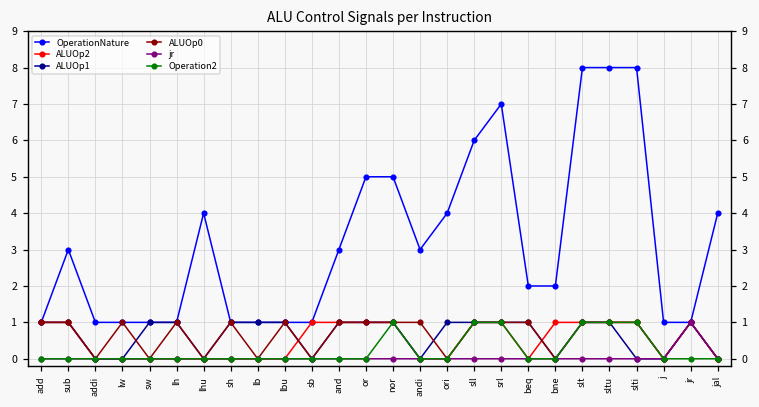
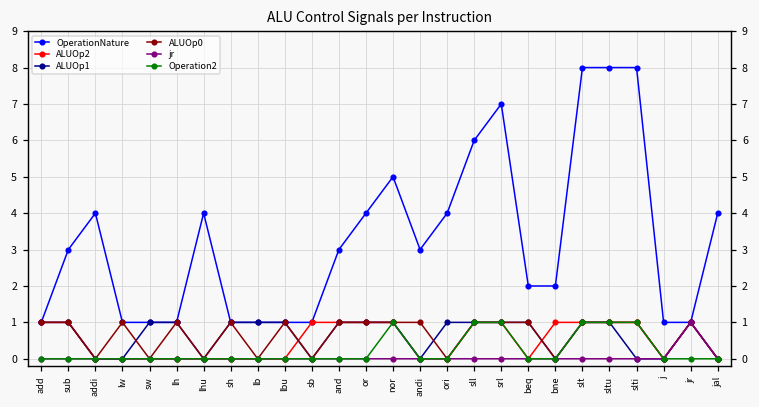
  {
    "OperationNature": {
      "sub": 3,
-     "addi": 1,
+     "addi": 4,
      "lhu": 4,
      "and": 3,
-     "or": 5,
+     "or": 4,
      "nor": 5,
      "andi": 3,
      "ori": 4,
      "sll": 6,
      "srl": 7,
      "beq": 2,
      "bne": 2,
      "slt": 8,
      "sltu": 8,
      "slti": 8,
      "j": 1,
      "jal": 4
    },
    "ALUOp2": {
      "bne": 1
    },
    "ALUOp1": {
      "ori": 1
    },
    "ALUOp0": {
      "andi": 1
    },
    "jr": {
      "nor": 0,
      "sll": 0,
      "srl": 0,
      "slt": 0,
      "sltu": 0
    },
    "Operation2": {
      "jr": 0
    }
  }
